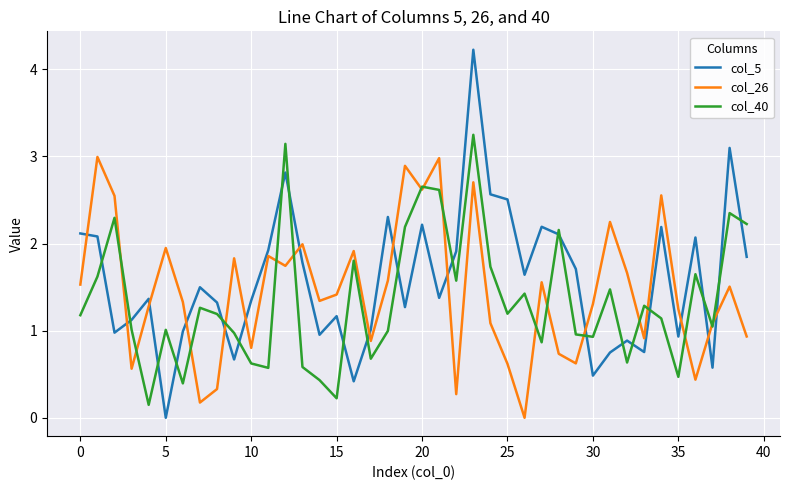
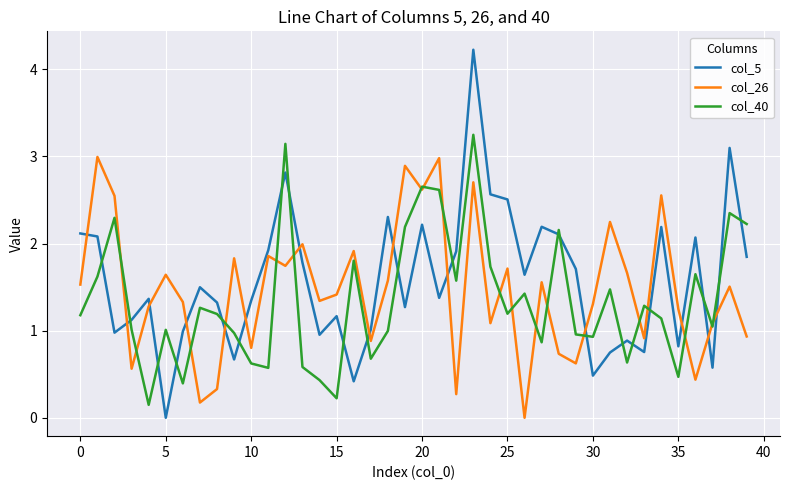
  {
    "col_5": {
      "0": 2.1,
      "5": 0.0,
      "10": 1.3,
      "15": 1.2,
      "20": 2.2,
      "25": 2.5,
      "30": 0.5,
-     "35": 0.9
+     "35": 0.8
    },
    "col_26": {
      "0": 1.5,
-     "5": 1.9,
+     "5": 1.6,
      "10": 0.8,
      "15": 1.4,
      "20": 2.6,
-     "25": 0.6,
+     "25": 1.7,
      "30": 1.3,
      "35": 1.2
    },
    "col_40": {
      "0": 1.2,
      "5": 1.0,
      "10": 0.6,
      "15": 0.2,
      "20": 2.7,
      "25": 1.2,
      "30": 0.9,
      "35": 0.5
    }
  }
